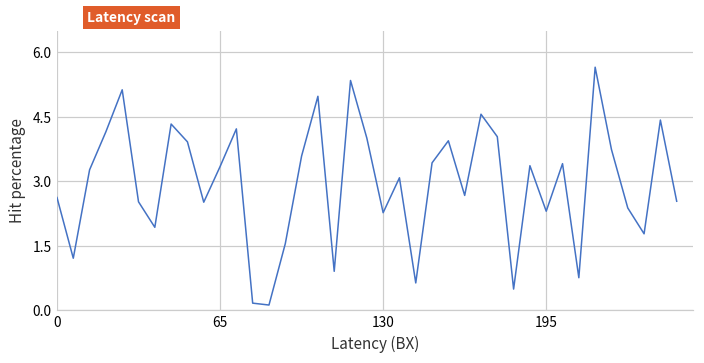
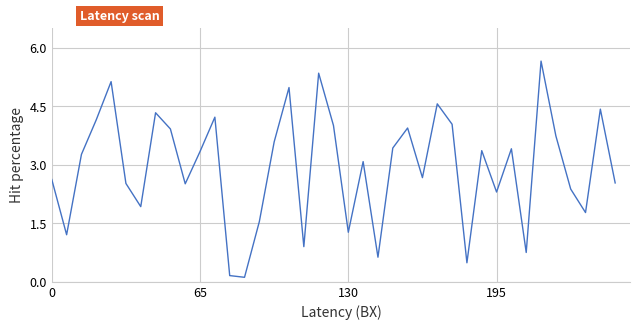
  {
    "0": 2.6,
    "65": 3.3,
-   "130": 2.3,
+   "130": 1.3,
    "195": 2.3
  }
